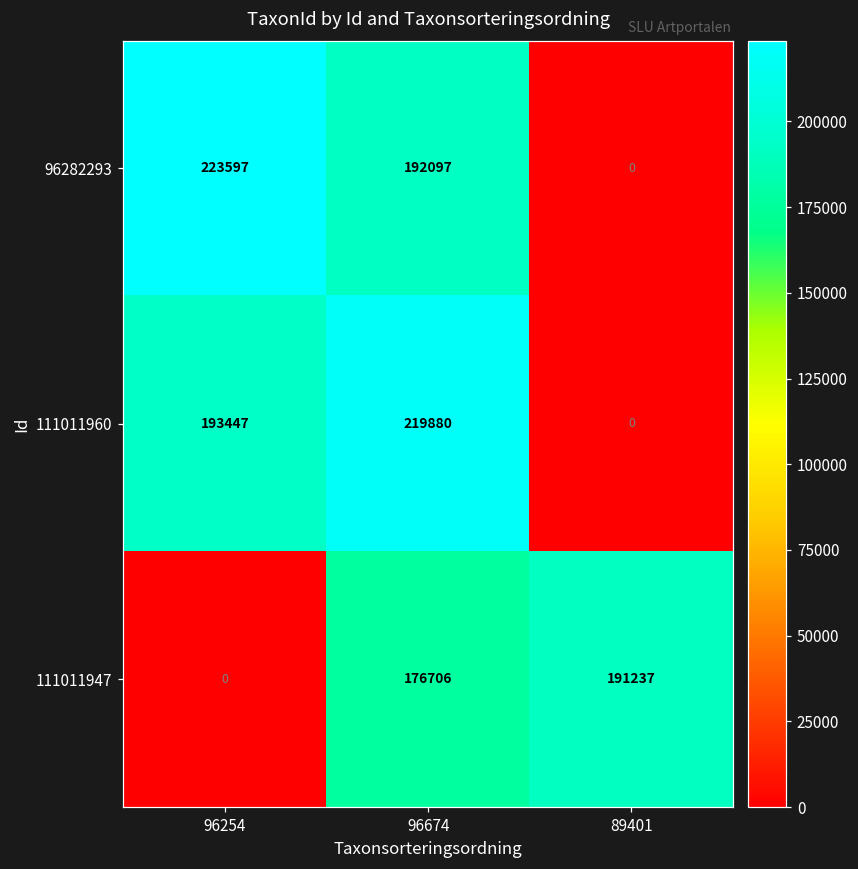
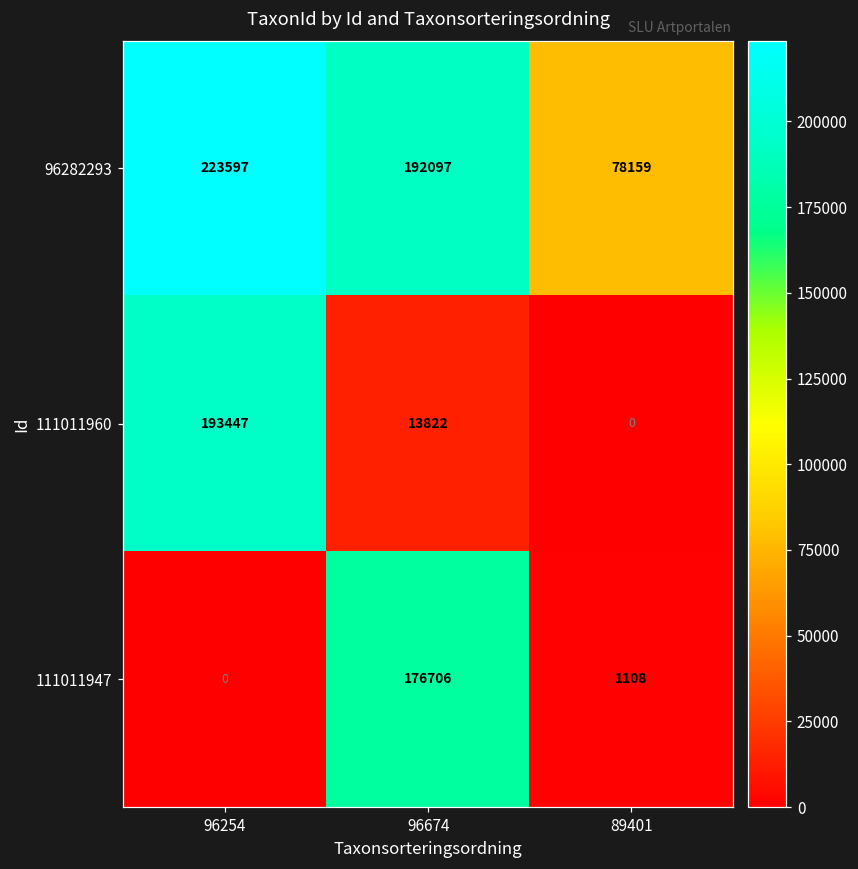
  {
    "96282293": {
      "96254": 223597,
      "96674": 192097,
-     "89401": 0
+     "89401": 78159
    },
    "111011960": {
      "96254": 193447,
-     "96674": 219880,
+     "96674": 13822,
      "89401": 0
    },
    "111011947": {
      "96254": 0,
      "96674": 176706,
-     "89401": 191237
+     "89401": 1108
    }
  }
